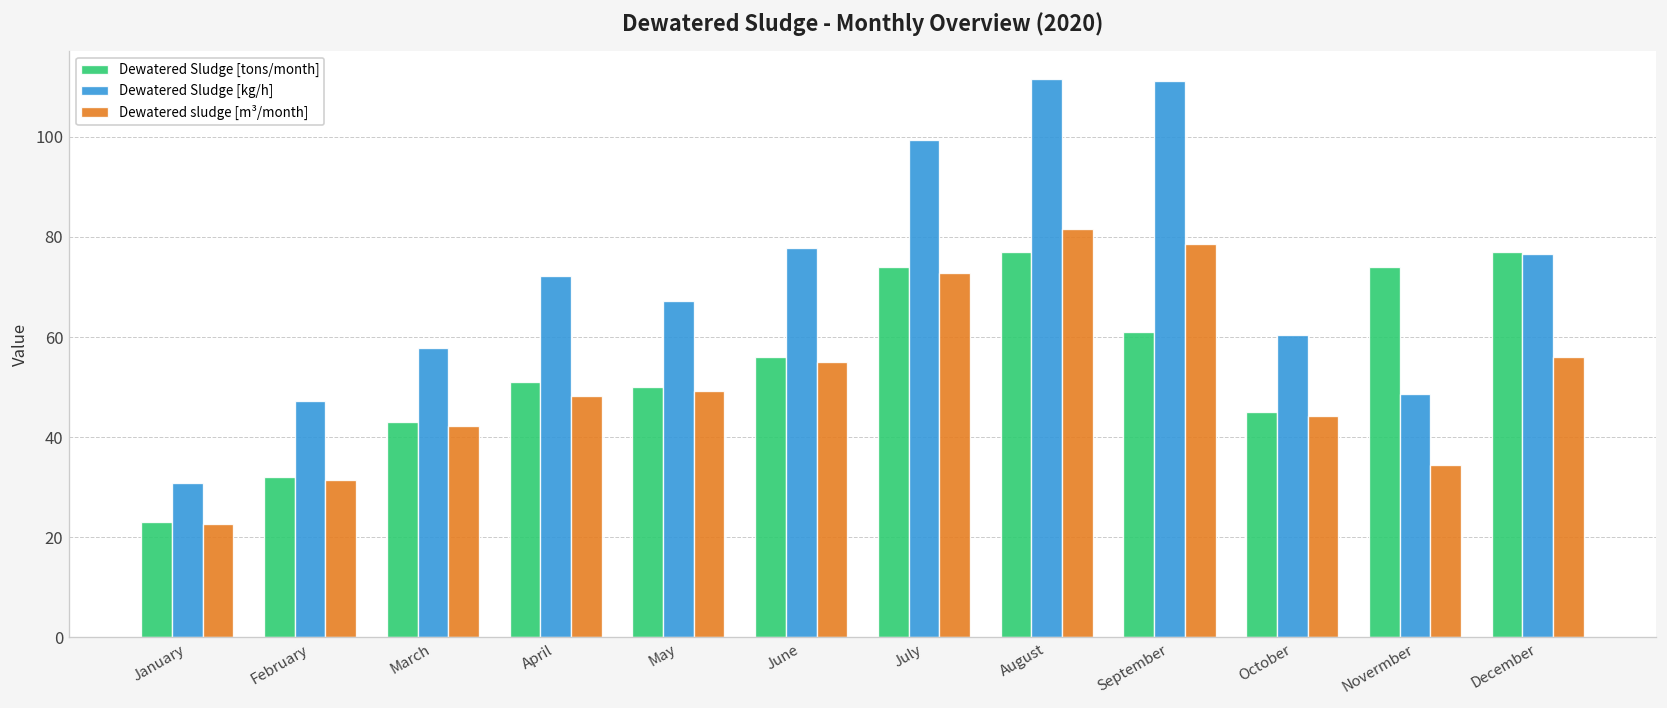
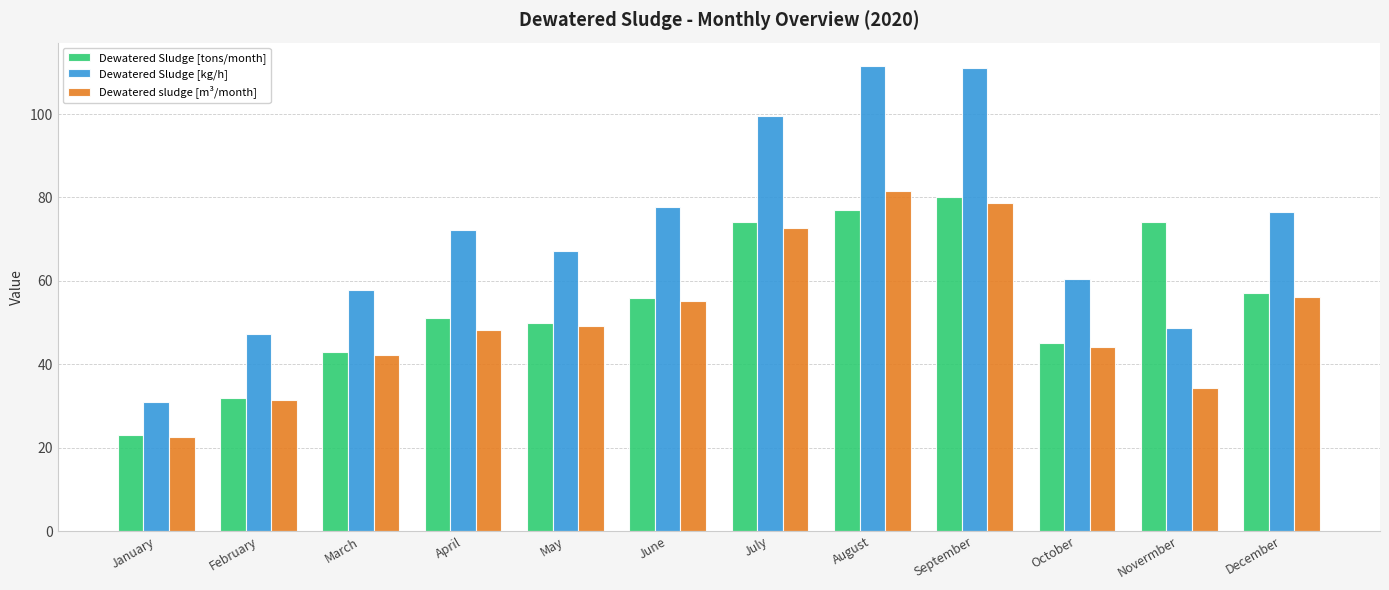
  {
    "Dewatered Sludge [tons/month]": {
      "January": 23,
      "February": 32,
      "March": 43,
      "April": 51,
      "May": 50,
      "June": 56,
      "July": 74,
      "August": 77,
-     "September": 61,
+     "September": 80,
      "October": 45,
      "Novermber": 74,
-     "December": 77
+     "December": 57
    },
    "Dewatered Sludge [kg/h]": {
      "January": 31,
      "February": 47,
      "March": 58,
      "April": 72,
      "May": 67,
      "June": 78,
      "July": 99,
      "August": 112,
      "September": 111,
      "October": 60,
      "Novermber": 49,
      "December": 77
    },
    "Dewatered sludge [m³/month]": {
      "January": 23,
      "February": 31,
      "March": 42,
      "April": 48,
      "May": 49,
      "June": 55,
      "July": 73,
      "August": 82,
      "September": 79,
      "October": 44,
      "Novermber": 34,
      "December": 56
    }
  }
